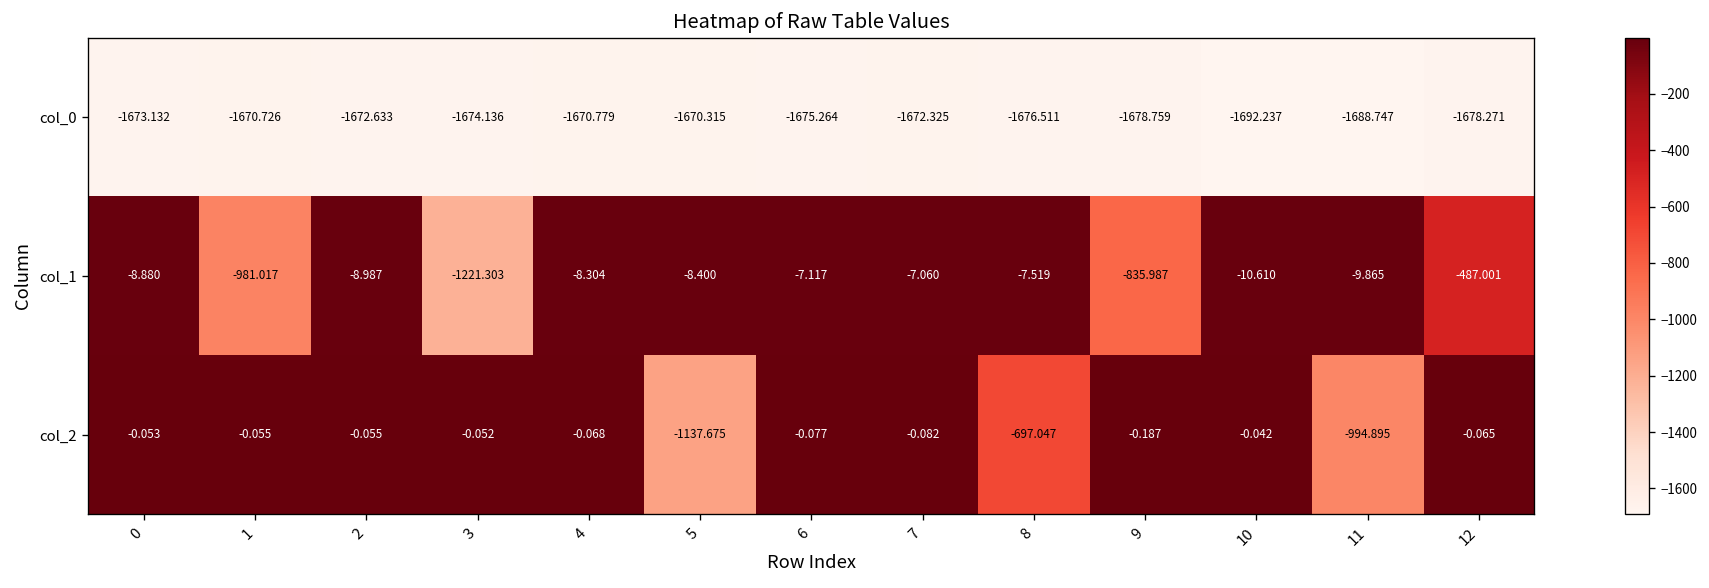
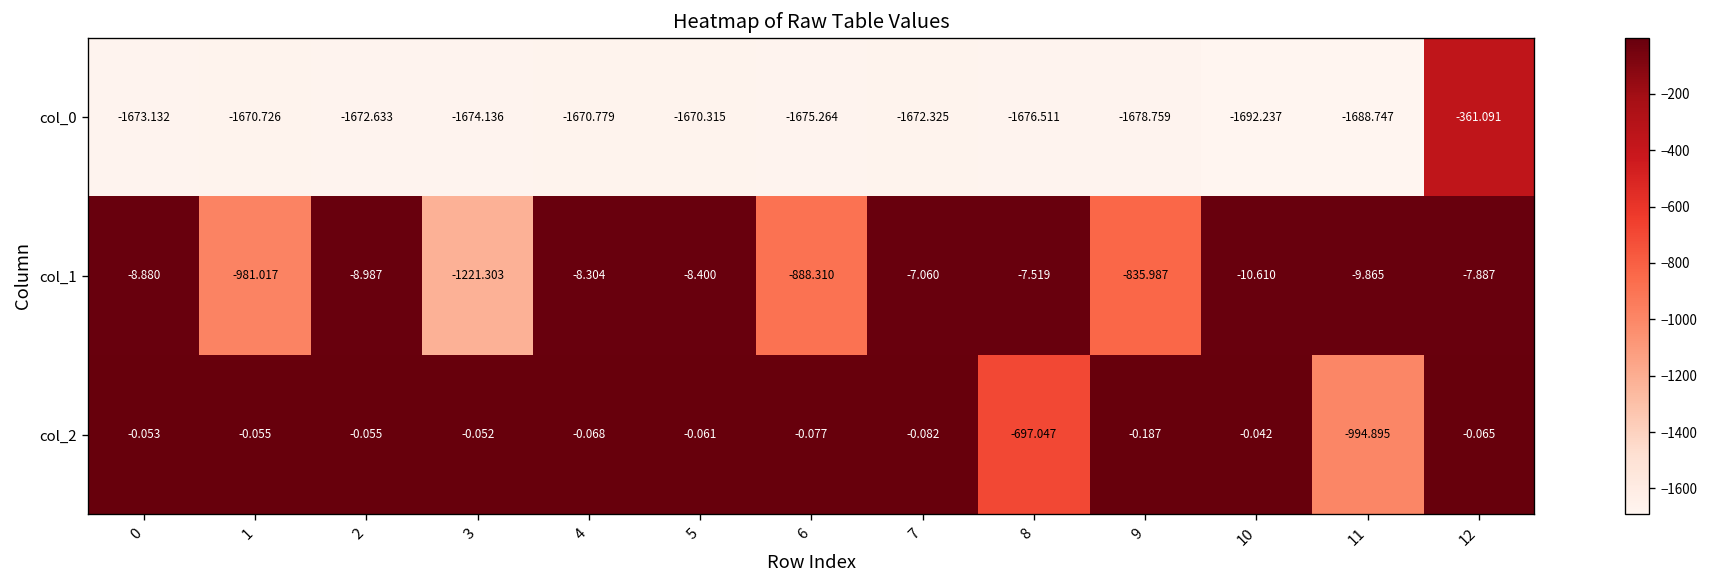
  {
    "col_0": {
      "0": -1673.132,
      "1": -1670.726,
      "2": -1672.633,
      "3": -1674.136,
      "4": -1670.779,
      "5": -1670.315,
      "6": -1675.264,
      "7": -1672.325,
      "8": -1676.511,
      "9": -1678.759,
      "10": -1692.237,
      "11": -1688.747,
-     "12": -1678.271
+     "12": -361.091
    },
    "col_1": {
      "0": -8.880,
      "1": -981.017,
      "2": -8.987,
      "3": -1221.303,
      "4": -8.304,
      "5": -8.400,
-     "6": -7.117,
+     "6": -888.310,
      "7": -7.060,
      "8": -7.519,
      "9": -835.987,
      "10": -10.610,
      "11": -9.865,
-     "12": -487.001
+     "12": -7.887
    },
    "col_2": {
      "0": -0.053,
      "1": -0.055,
      "2": -0.055,
      "3": -0.052,
      "4": -0.068,
-     "5": -1137.675,
+     "5": -0.061,
      "6": -0.077,
      "7": -0.082,
      "8": -697.047,
      "9": -0.187,
      "10": -0.042,
      "11": -994.895,
      "12": -0.065
    }
  }
